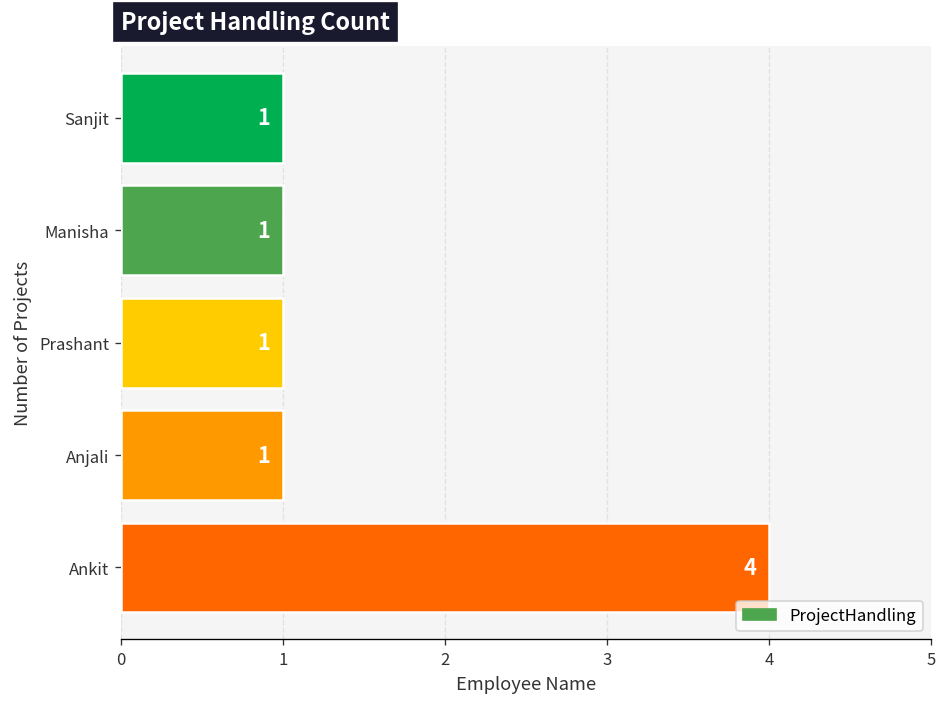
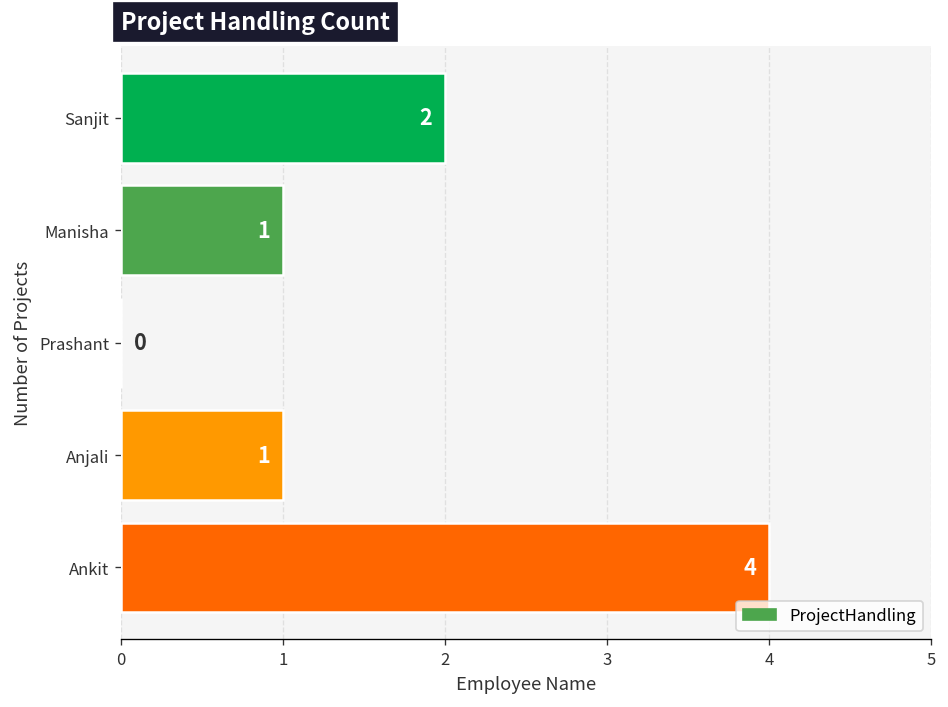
  {
-   "Sanjit": 1,
+   "Sanjit": 2,
    "Manisha": 1,
-   "Prashant": 1,
+   "Prashant": 0,
    "Anjali": 1,
    "Ankit": 4
  }
